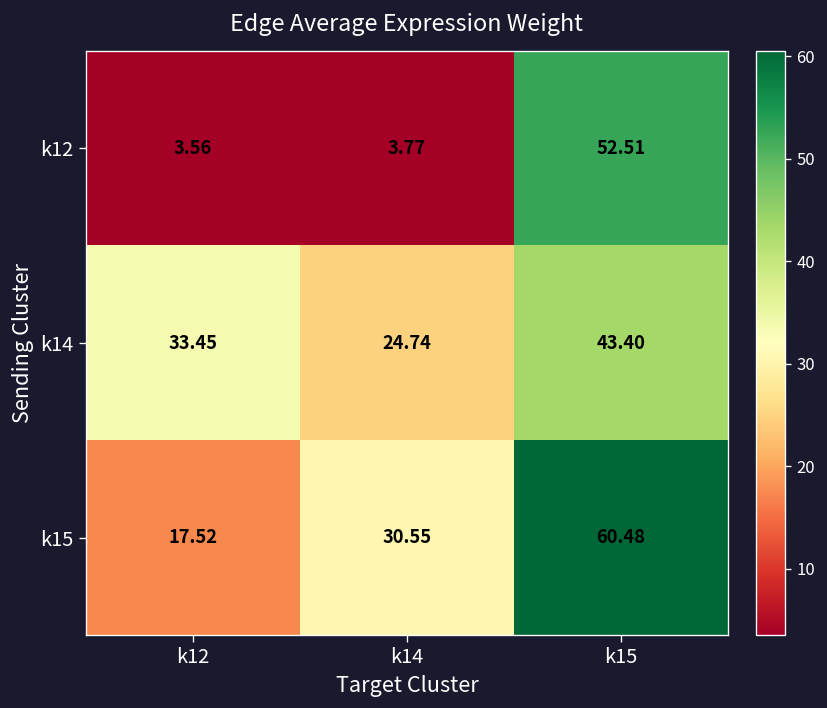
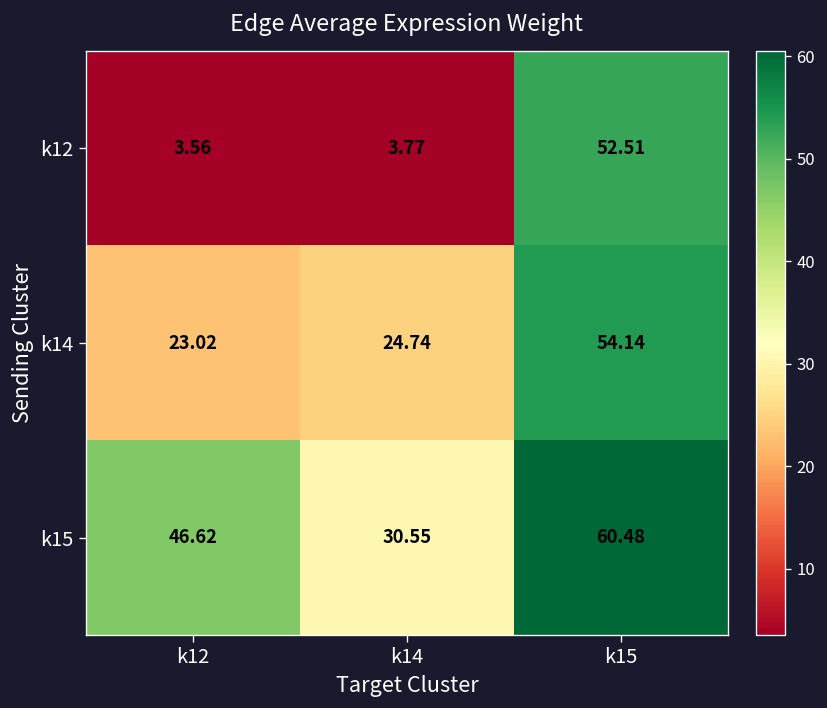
  {
    "k12": {
      "k12": 3.56,
      "k14": 3.77,
      "k15": 52.51
    },
    "k14": {
-     "k12": 33.45,
+     "k12": 23.02,
      "k14": 24.74,
-     "k15": 43.40
+     "k15": 54.14
    },
    "k15": {
-     "k12": 17.52,
+     "k12": 46.62,
      "k14": 30.55,
      "k15": 60.48
    }
  }
